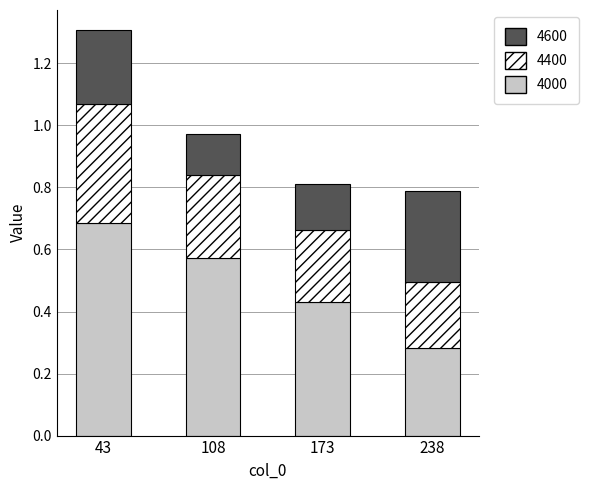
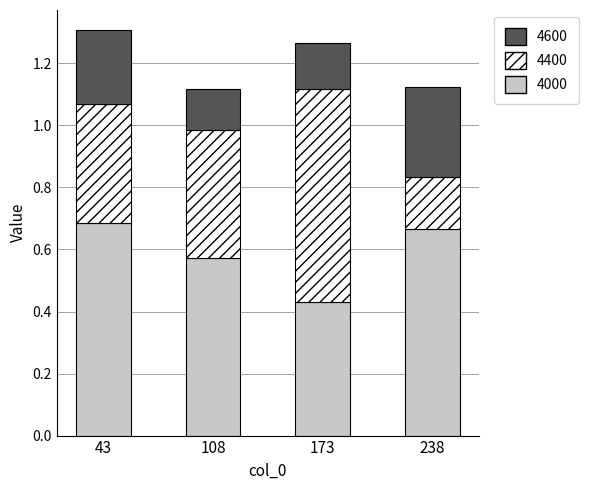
  {
    "4000": {
      "43": 0.69,
      "108": 0.57,
      "173": 0.43,
-     "238": 0.28
+     "238": 0.67
    },
    "4400": {
      "43": 0.38,
-     "108": 0.27,
-     "173": 0.23,
-     "238": 0.21
+     "108": 0.41,
+     "173": 0.69,
+     "238": 0.17
    },
    "4600": {
      "43": 0.24,
      "108": 0.13,
      "173": 0.15,
      "238": 0.29
    }
  }
